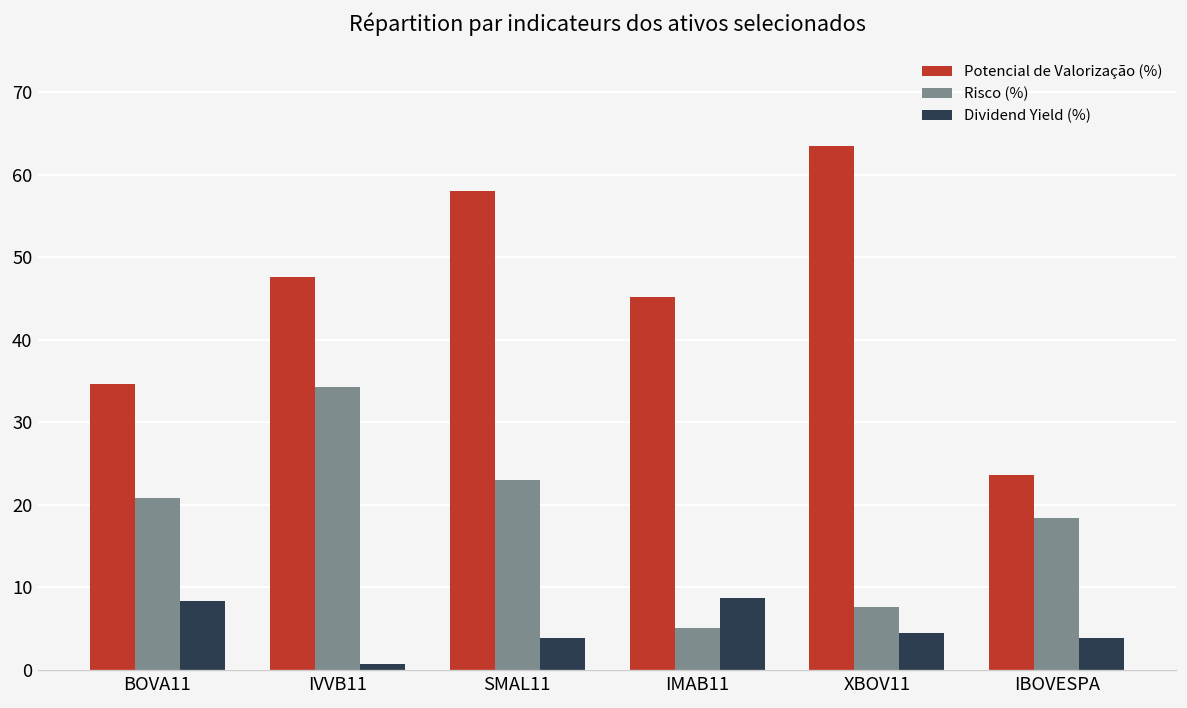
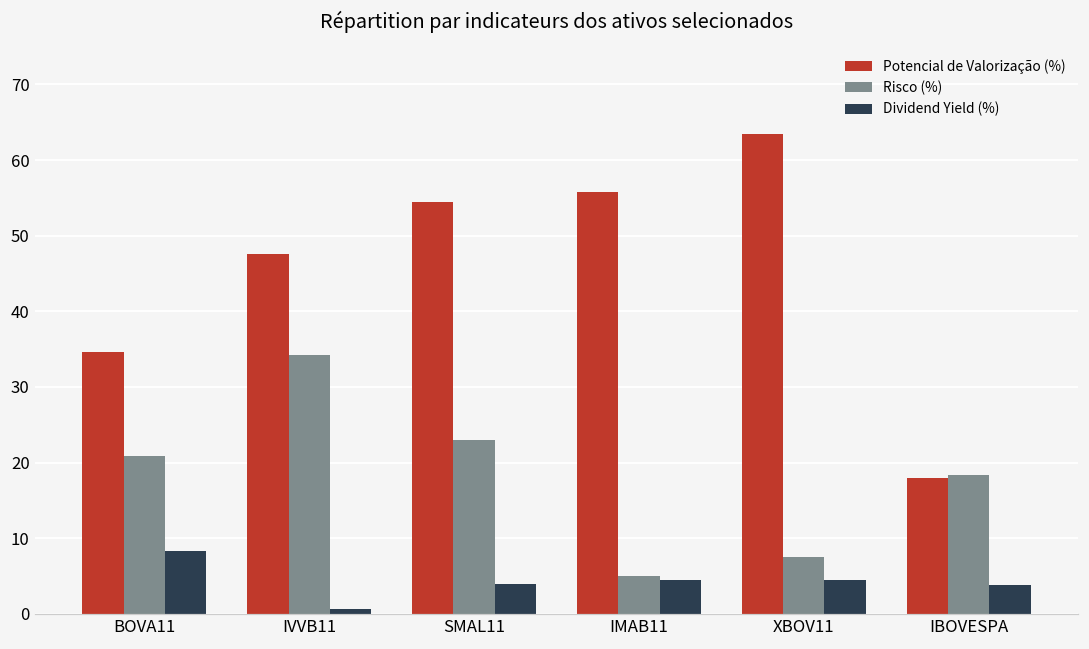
  {
    "Potencial de Valorização (%)": {
      "BOVA11": 35,
      "IVVB11": 48,
-     "SMAL11": 58,
-     "IMAB11": 45,
+     "SMAL11": 54,
+     "IMAB11": 56,
      "XBOV11": 63,
-     "IBOVESPA": 24
+     "IBOVESPA": 18
    },
    "Risco (%)": {
      "BOVA11": 21,
      "IVVB11": 34,
      "SMAL11": 23,
      "IMAB11": 5,
      "XBOV11": 8,
      "IBOVESPA": 18
    },
    "Dividend Yield (%)": {
      "BOVA11": 8,
      "IVVB11": 1,
      "SMAL11": 4,
-     "IMAB11": 9,
+     "IMAB11": 4,
      "XBOV11": 5,
      "IBOVESPA": 4
    }
  }
